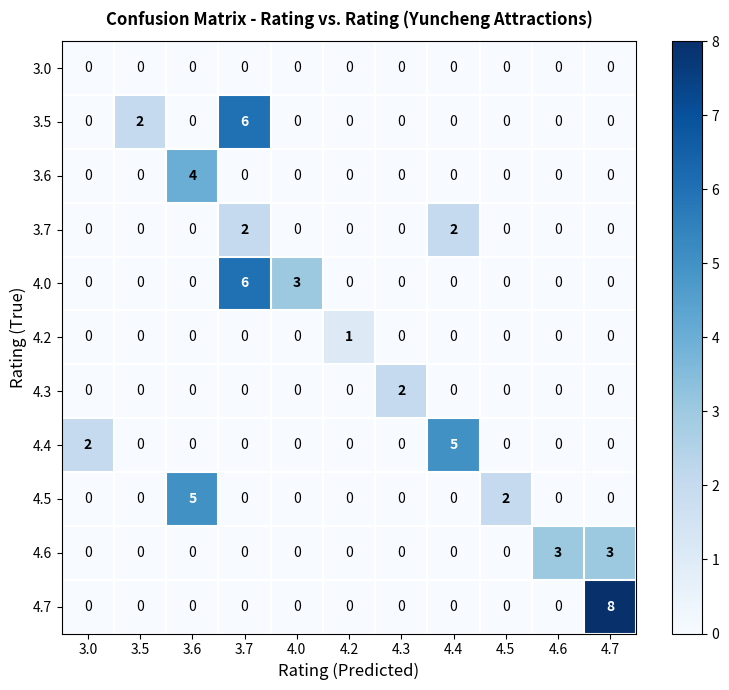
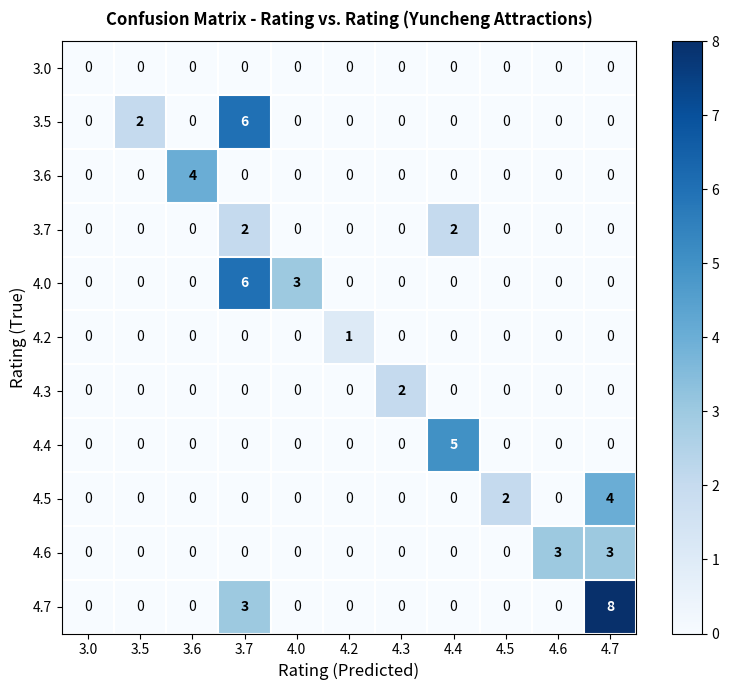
  {
    "3.0": {
      "3.0": 0,
      "3.5": 0,
      "3.6": 0,
      "3.7": 0,
      "4.0": 0,
      "4.2": 0,
      "4.3": 0,
      "4.4": 0,
      "4.5": 0,
      "4.6": 0,
      "4.7": 0
    },
    "3.5": {
      "3.0": 0,
      "3.5": 2,
      "3.6": 0,
      "3.7": 6,
      "4.0": 0,
      "4.2": 0,
      "4.3": 0,
      "4.4": 0,
      "4.5": 0,
      "4.6": 0,
      "4.7": 0
    },
    "3.6": {
      "3.0": 0,
      "3.5": 0,
      "3.6": 4,
      "3.7": 0,
      "4.0": 0,
      "4.2": 0,
      "4.3": 0,
      "4.4": 0,
      "4.5": 0,
      "4.6": 0,
      "4.7": 0
    },
    "3.7": {
      "3.0": 0,
      "3.5": 0,
      "3.6": 0,
      "3.7": 2,
      "4.0": 0,
      "4.2": 0,
      "4.3": 0,
      "4.4": 2,
      "4.5": 0,
      "4.6": 0,
      "4.7": 0
    },
    "4.0": {
      "3.0": 0,
      "3.5": 0,
      "3.6": 0,
      "3.7": 6,
      "4.0": 3,
      "4.2": 0,
      "4.3": 0,
      "4.4": 0,
      "4.5": 0,
      "4.6": 0,
      "4.7": 0
    },
    "4.2": {
      "3.0": 0,
      "3.5": 0,
      "3.6": 0,
      "3.7": 0,
      "4.0": 0,
      "4.2": 1,
      "4.3": 0,
      "4.4": 0,
      "4.5": 0,
      "4.6": 0,
      "4.7": 0
    },
    "4.3": {
      "3.0": 0,
      "3.5": 0,
      "3.6": 0,
      "3.7": 0,
      "4.0": 0,
      "4.2": 0,
      "4.3": 2,
      "4.4": 0,
      "4.5": 0,
      "4.6": 0,
      "4.7": 0
    },
    "4.4": {
-     "3.0": 2,
+     "3.0": 0,
      "3.5": 0,
      "3.6": 0,
      "3.7": 0,
      "4.0": 0,
      "4.2": 0,
      "4.3": 0,
      "4.4": 5,
      "4.5": 0,
      "4.6": 0,
      "4.7": 0
    },
    "4.5": {
      "3.0": 0,
      "3.5": 0,
-     "3.6": 5,
+     "3.6": 0,
      "3.7": 0,
      "4.0": 0,
      "4.2": 0,
      "4.3": 0,
      "4.4": 0,
      "4.5": 2,
      "4.6": 0,
-     "4.7": 0
+     "4.7": 4
    },
    "4.6": {
      "3.0": 0,
      "3.5": 0,
      "3.6": 0,
      "3.7": 0,
      "4.0": 0,
      "4.2": 0,
      "4.3": 0,
      "4.4": 0,
      "4.5": 0,
      "4.6": 3,
      "4.7": 3
    },
    "4.7": {
      "3.0": 0,
      "3.5": 0,
      "3.6": 0,
-     "3.7": 0,
+     "3.7": 3,
      "4.0": 0,
      "4.2": 0,
      "4.3": 0,
      "4.4": 0,
      "4.5": 0,
      "4.6": 0,
      "4.7": 8
    }
  }
